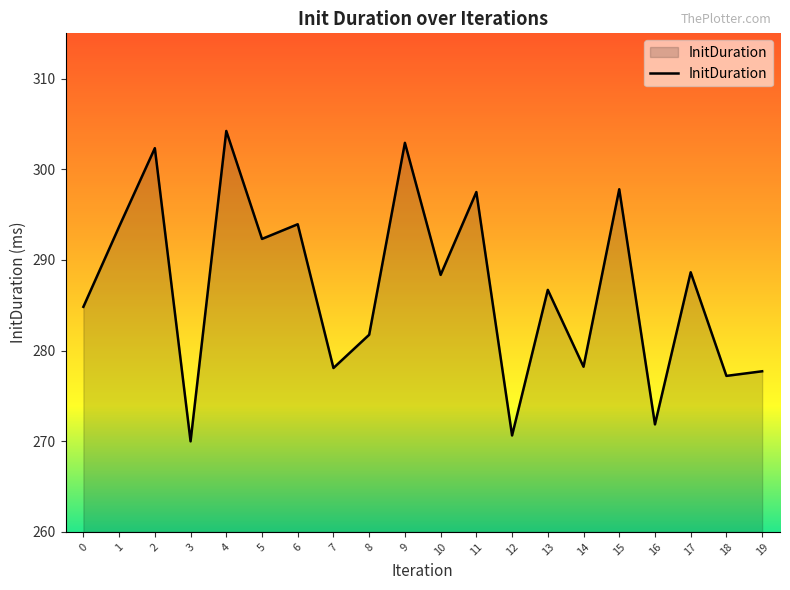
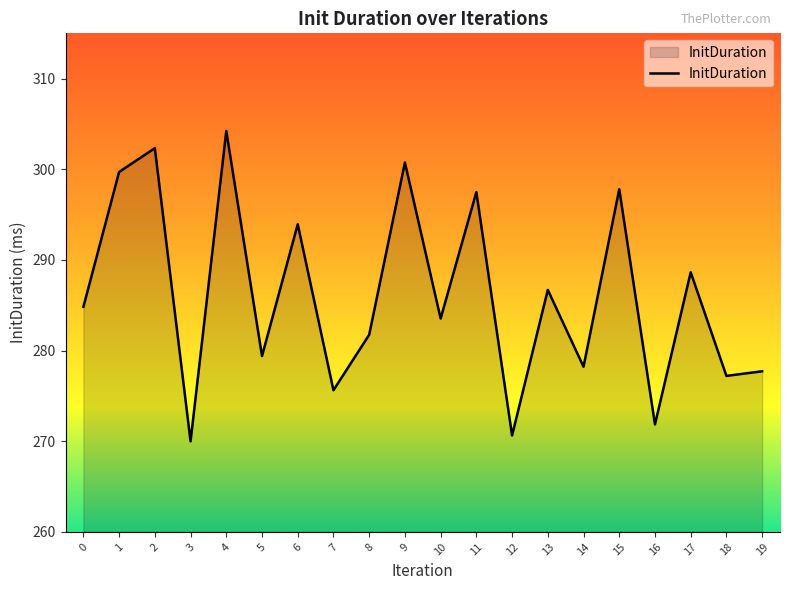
  {
    "0": 285,
-   "1": 294,
+   "1": 300,
    "2": 302,
    "3": 270,
    "4": 304,
-   "5": 292,
+   "5": 279,
    "6": 294,
-   "7": 278,
+   "7": 276,
    "8": 282,
-   "9": 303,
-   "10": 288,
+   "9": 301,
+   "10": 284,
    "11": 297,
    "12": 271,
    "13": 287,
    "14": 278,
    "15": 298,
    "16": 272,
    "17": 289,
    "18": 277,
    "19": 278
  }
